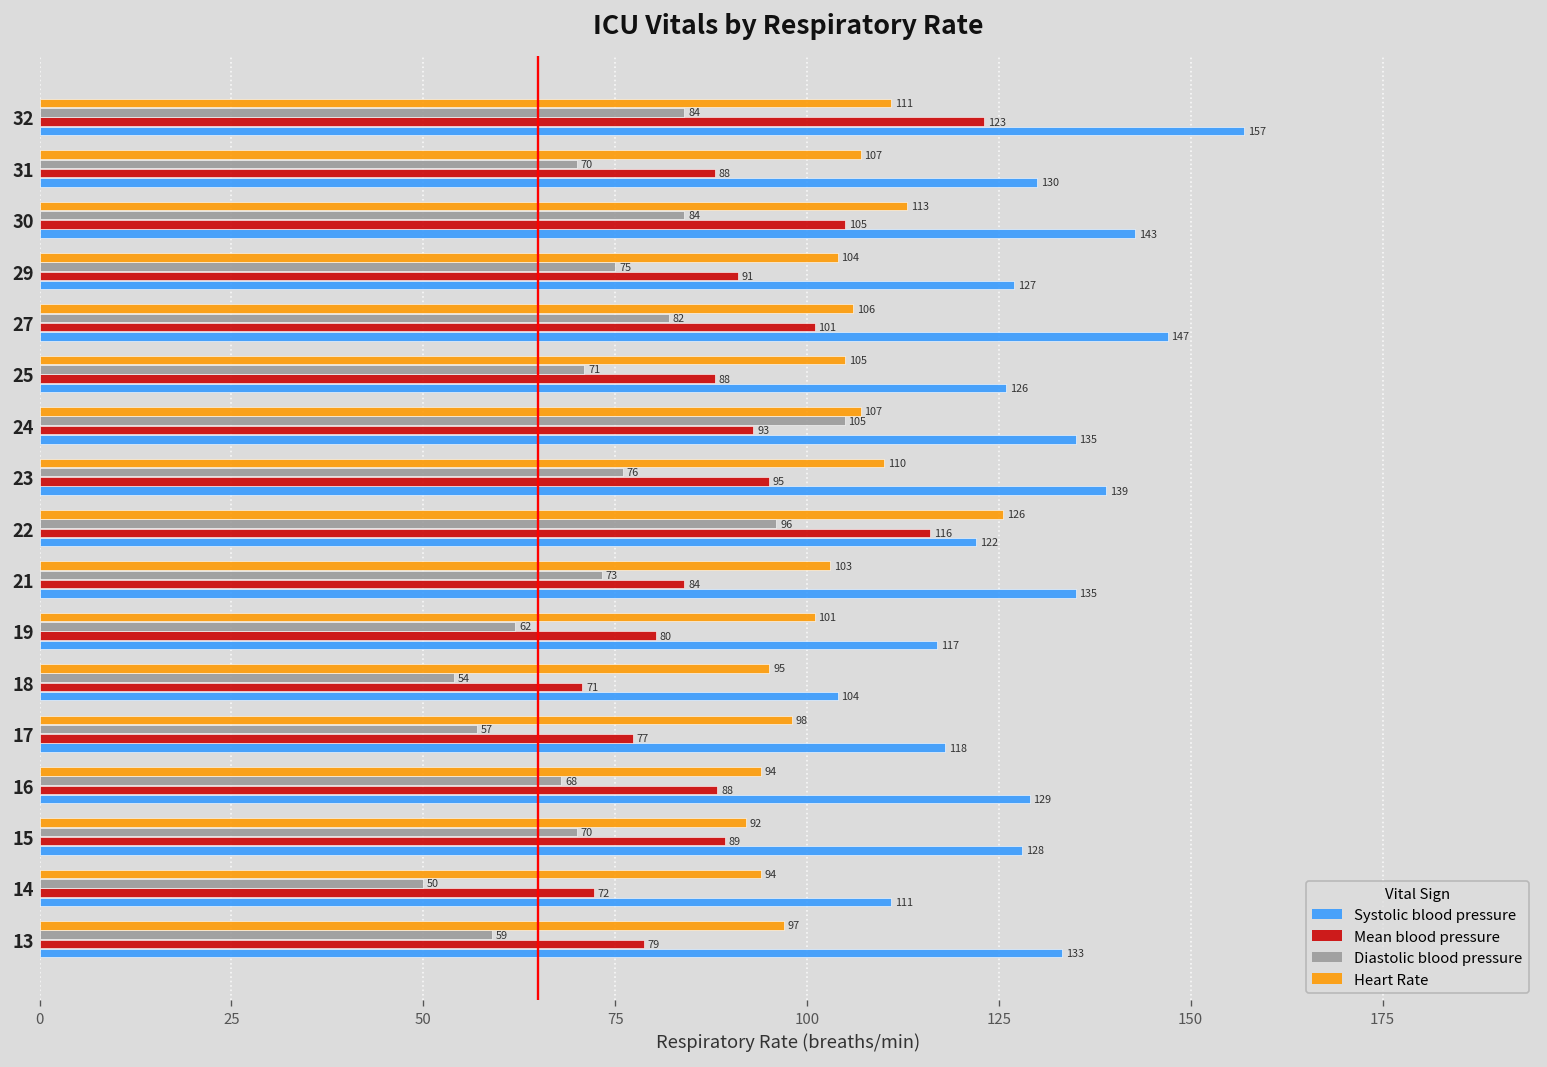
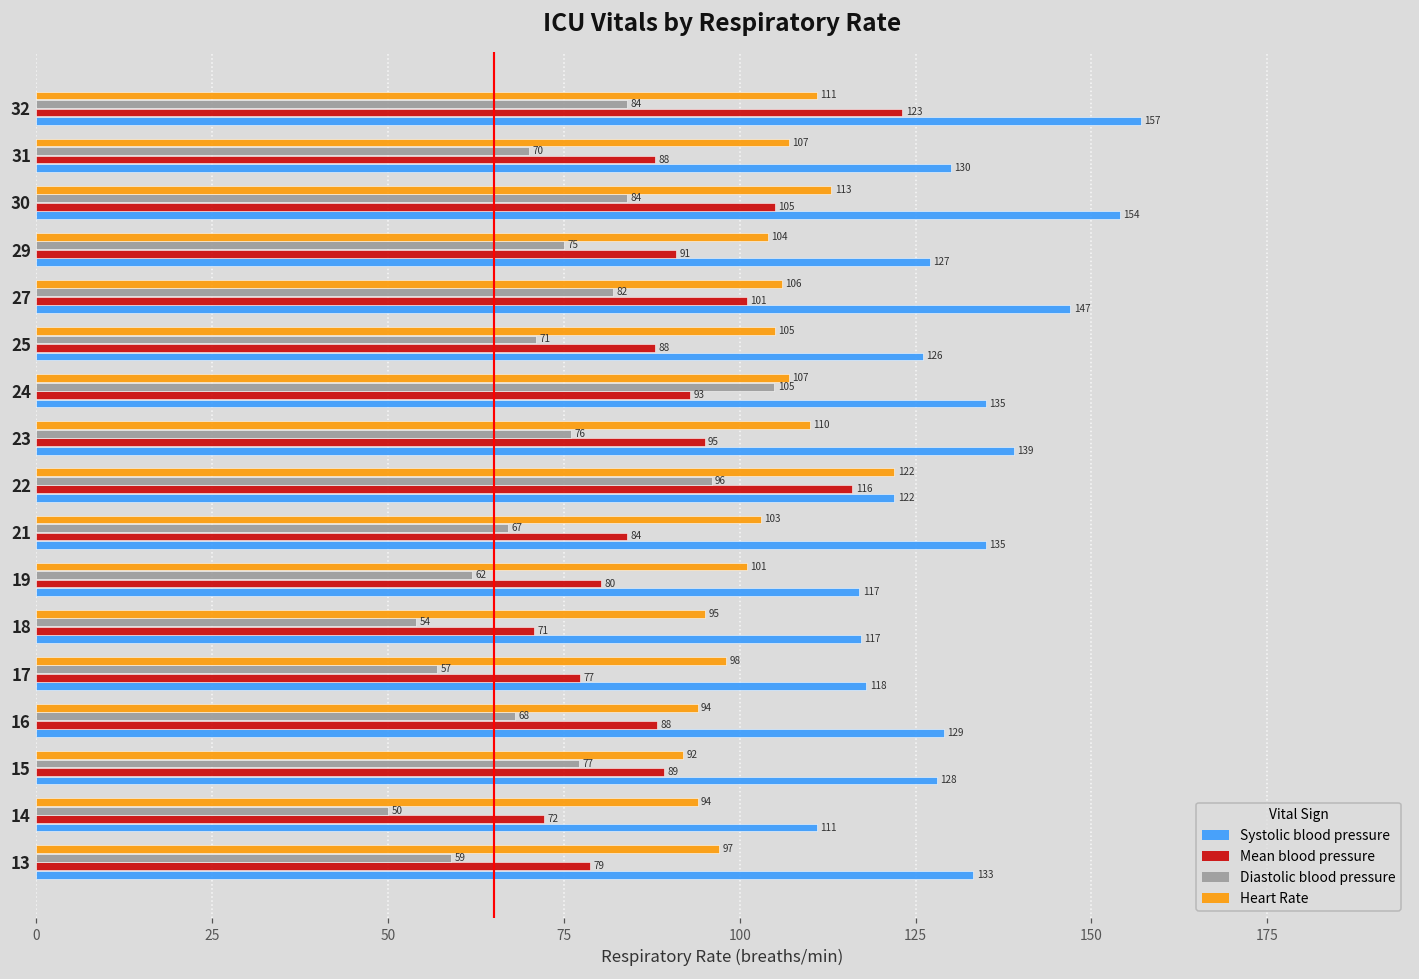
  {
    "Systolic blood pressure": {
      "32": 157,
      "31": 130,
-     "30": 143,
+     "30": 154,
      "29": 127,
      "27": 147,
      "25": 126,
      "24": 135,
      "23": 139,
      "22": 122,
      "21": 135,
      "19": 117,
-     "18": 104,
+     "18": 117,
      "17": 118,
      "16": 129,
      "15": 128,
      "14": 111,
      "13": 133
    },
    "Mean blood pressure": {
      "32": 123,
      "31": 88,
      "30": 105,
      "29": 91,
      "27": 101,
      "25": 88,
      "24": 93,
      "23": 95,
      "22": 116,
      "21": 84,
      "19": 80,
      "18": 71,
      "17": 77,
      "16": 88,
      "15": 89,
      "14": 72,
      "13": 79
    },
    "Diastolic blood pressure": {
      "32": 84,
      "31": 70,
      "30": 84,
      "29": 75,
      "27": 82,
      "25": 71,
      "24": 105,
      "23": 76,
      "22": 96,
-     "21": 73,
+     "21": 67,
      "19": 62,
      "18": 54,
      "17": 57,
      "16": 68,
-     "15": 70,
+     "15": 77,
      "14": 50,
      "13": 59
    },
    "Heart Rate": {
      "32": 111,
      "31": 107,
      "30": 113,
      "29": 104,
      "27": 106,
      "25": 105,
      "24": 107,
      "23": 110,
-     "22": 126,
+     "22": 122,
      "21": 103,
      "19": 101,
      "18": 95,
      "17": 98,
      "16": 94,
      "15": 92,
      "14": 94,
      "13": 97
    }
  }
